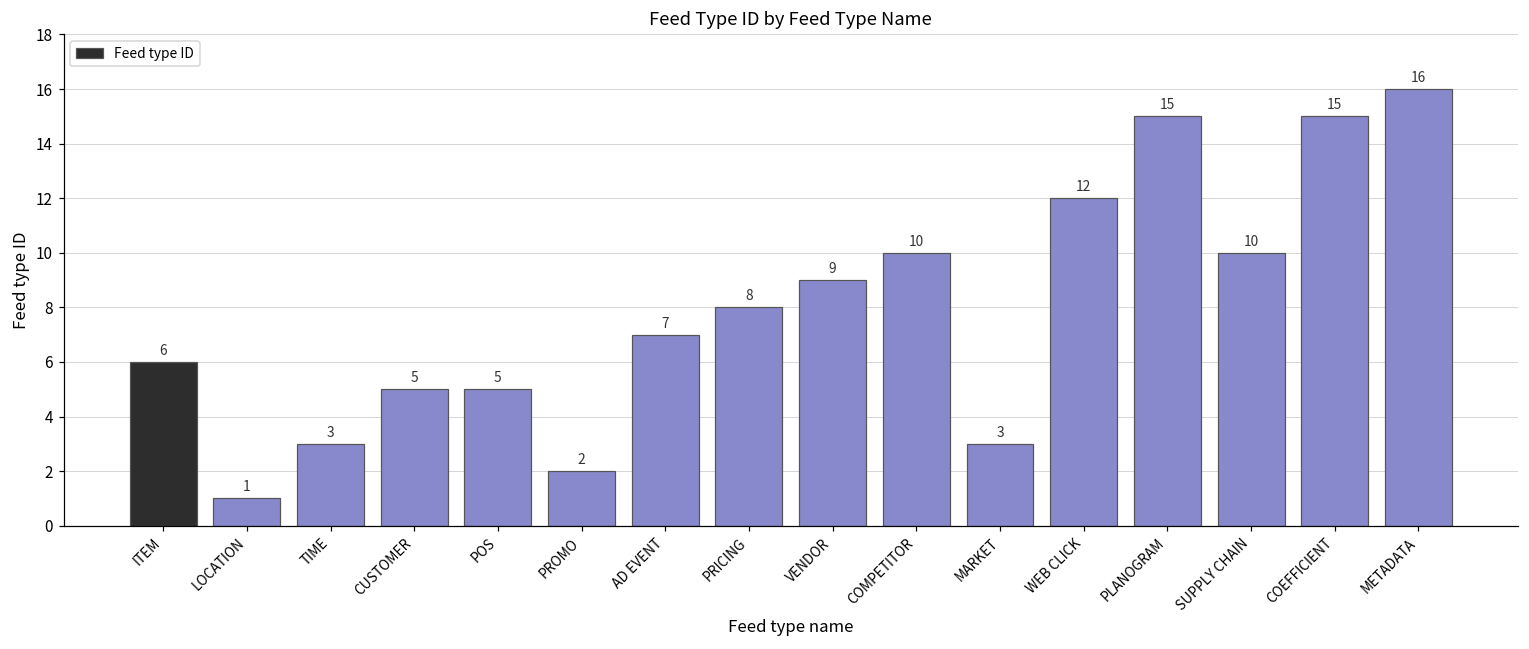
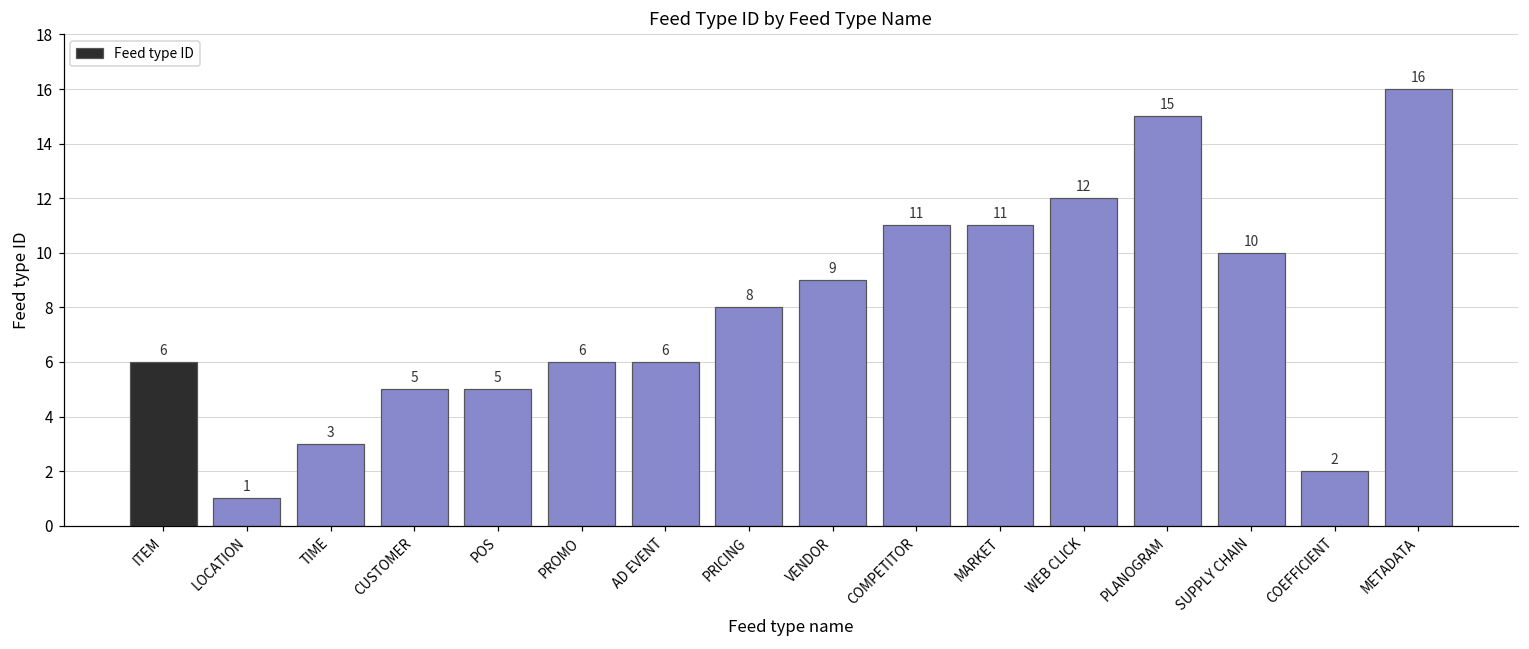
  {
    "ITEM": 6,
    "LOCATION": 1,
    "TIME": 3,
    "CUSTOMER": 5,
    "POS": 5,
-   "PROMO": 2,
-   "AD EVENT": 7,
+   "PROMO": 6,
+   "AD EVENT": 6,
    "PRICING": 8,
    "VENDOR": 9,
-   "COMPETITOR": 10,
-   "MARKET": 3,
+   "COMPETITOR": 11,
+   "MARKET": 11,
    "WEB CLICK": 12,
    "PLANOGRAM": 15,
    "SUPPLY CHAIN": 10,
-   "COEFFICIENT": 15,
+   "COEFFICIENT": 2,
    "METADATA": 16
  }
